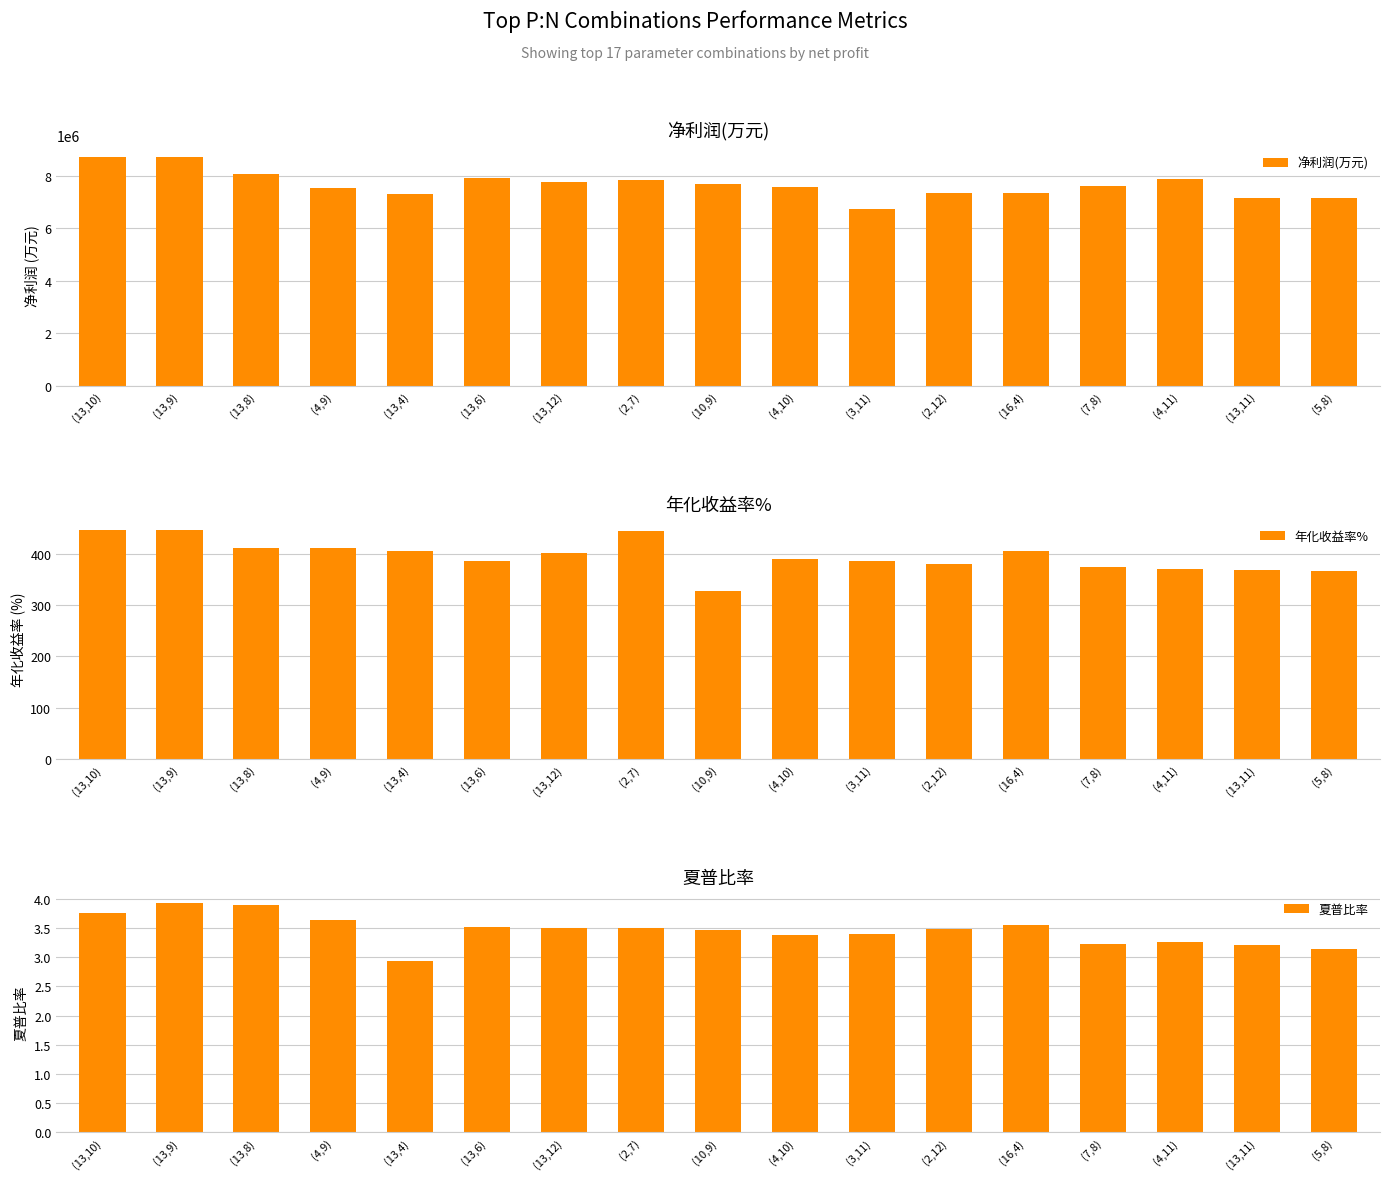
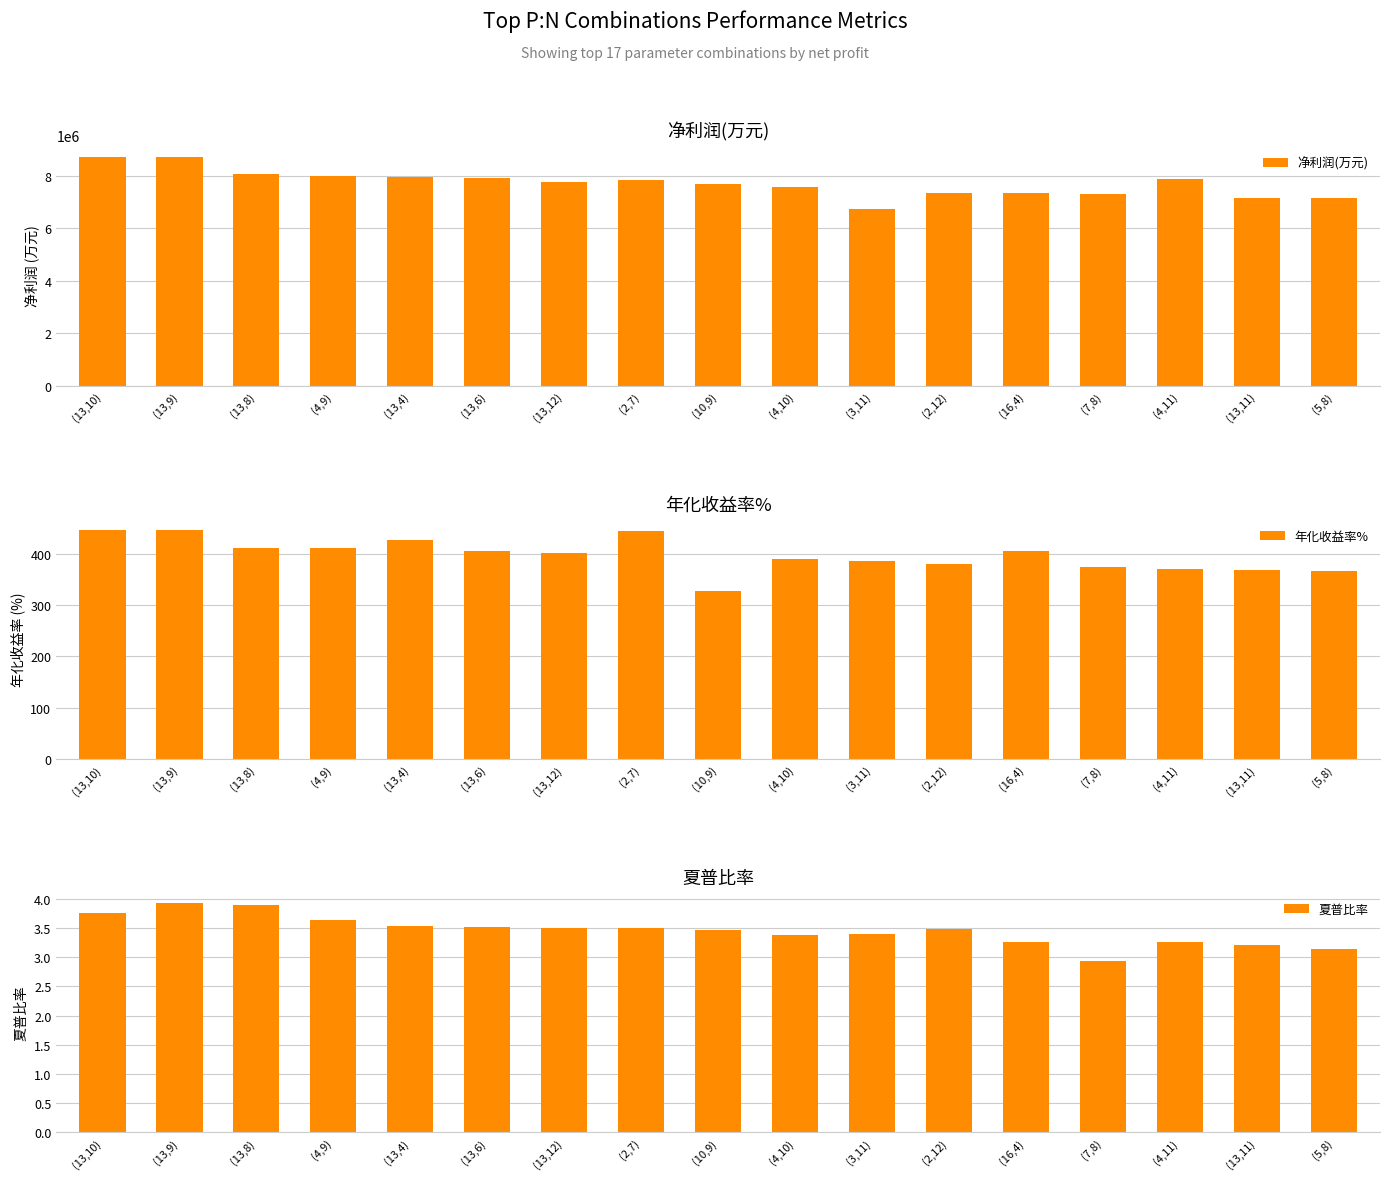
  {
    "净利润(万元)": {
      "(13,10)": 8700000,
      "(13,9)": 8700000,
      "(13,8)": 8100000,
-     "(4,9)": 7500000,
-     "(13,4)": 7300000,
+     "(4,9)": 8000000,
+     "(13,4)": 7900000,
      "(13,6)": 7900000,
      "(13,12)": 7800000,
      "(2,7)": 7800000,
      "(10,9)": 7700000,
      "(4,10)": 7600000,
      "(3,11)": 6700000,
      "(2,12)": 7400000,
      "(16,4)": 7300000,
-     "(7,8)": 7600000,
+     "(7,8)": 7300000,
      "(4,11)": 7900000,
      "(13,11)": 7200000,
      "(5,8)": 7100000
    },
    "年化收益率%": {
      "(13,10)": 450,
      "(13,9)": 450,
      "(13,8)": 410,
      "(4,9)": 410,
-     "(13,4)": 410,
-     "(13,6)": 380,
+     "(13,4)": 430,
+     "(13,6)": 410,
      "(13,12)": 400,
      "(2,7)": 440,
      "(10,9)": 330,
      "(4,10)": 390,
      "(3,11)": 390,
      "(2,12)": 380,
      "(16,4)": 410,
      "(7,8)": 370,
      "(4,11)": 370,
      "(13,11)": 370,
      "(5,8)": 370
    },
    "夏普比率": {
      "(13,10)": 3.8,
      "(13,9)": 3.9,
      "(13,8)": 3.9,
      "(4,9)": 3.6,
-     "(13,4)": 2.9,
+     "(13,4)": 3.5,
      "(13,6)": 3.5,
      "(13,12)": 3.5,
      "(2,7)": 3.5,
      "(10,9)": 3.5,
      "(4,10)": 3.4,
      "(3,11)": 3.4,
      "(2,12)": 3.5,
-     "(16,4)": 3.6,
-     "(7,8)": 3.2,
+     "(16,4)": 3.3,
+     "(7,8)": 2.9,
      "(4,11)": 3.3,
      "(13,11)": 3.2,
      "(5,8)": 3.1
    }
  }
